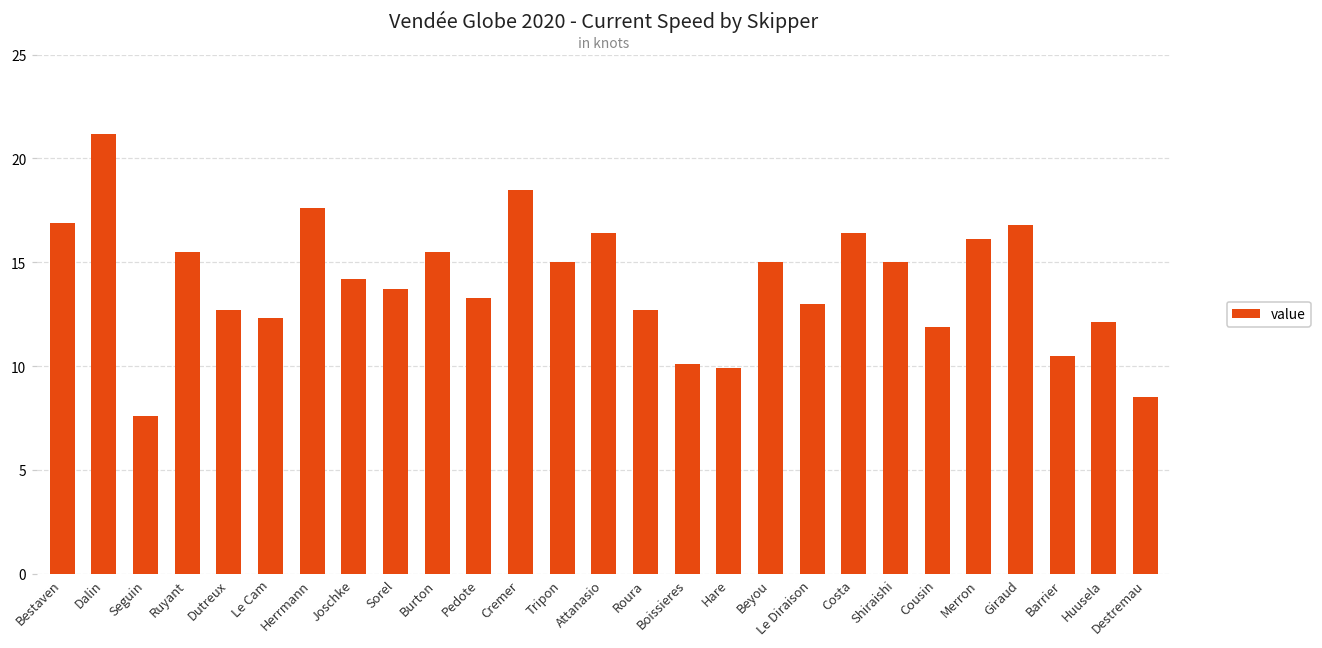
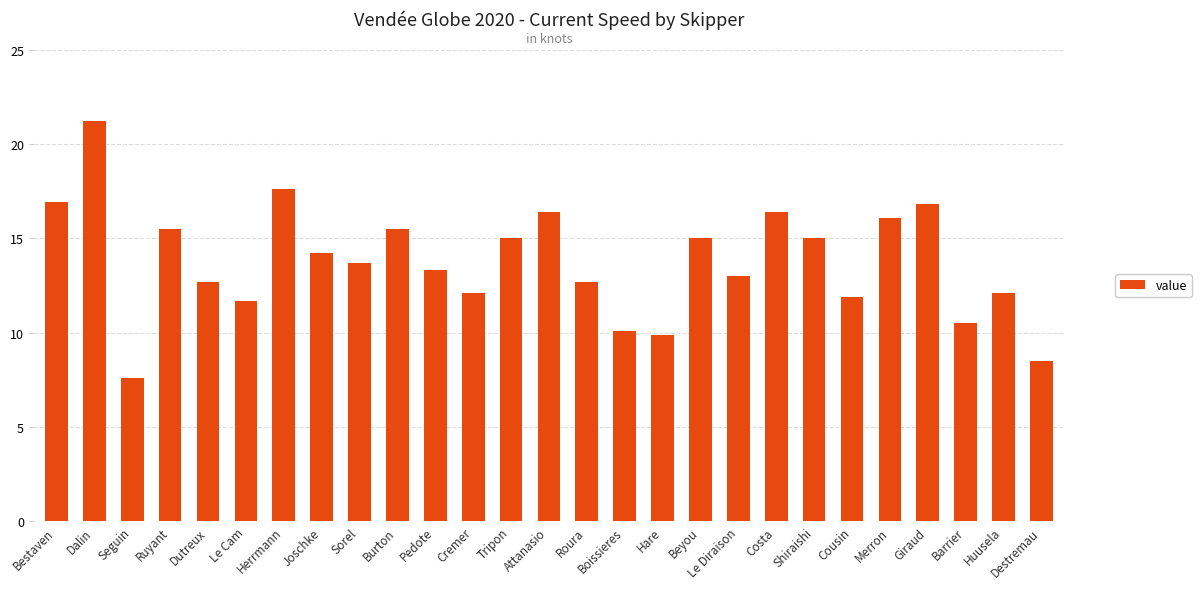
  {
    "Bestaven": 16.9,
    "Dalin": 21.2,
    "Seguin": 7.6,
    "Ruyant": 15.5,
    "Dutreux": 12.7,
-   "Le Cam": 12.3,
+   "Le Cam": 11.7,
    "Herrmann": 17.6,
    "Joschke": 14.2,
    "Sorel": 13.7,
    "Burton": 15.5,
    "Pedote": 13.3,
-   "Cremer": 18.5,
+   "Cremer": 12.1,
    "Tripon": 15.0,
    "Attanasio": 16.4,
    "Roura": 12.7,
    "Boissieres": 10.1,
    "Hare": 9.9,
    "Beyou": 15.0,
    "Le Diraison": 13.0,
    "Costa": 16.4,
    "Shiraishi": 15.0,
    "Cousin": 11.9,
    "Merron": 16.1,
    "Giraud": 16.8,
    "Barrier": 10.5,
    "Huusela": 12.1,
    "Destremau": 8.5
  }
